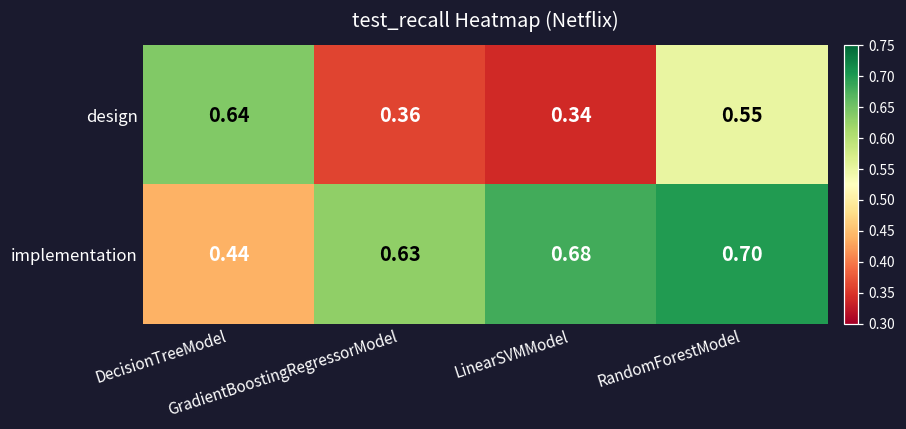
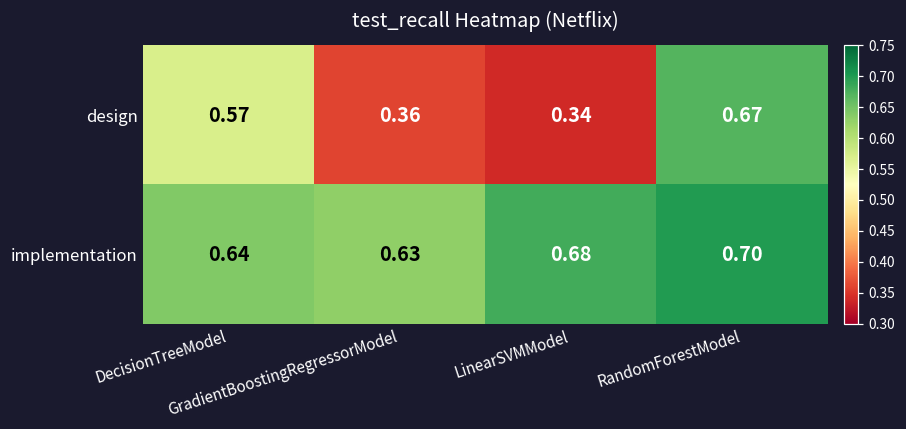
  {
    "design": {
-     "DecisionTreeModel": 0.64,
+     "DecisionTreeModel": 0.57,
      "GradientBoostingRegressorModel": 0.36,
      "LinearSVMModel": 0.34,
-     "RandomForestModel": 0.55
+     "RandomForestModel": 0.67
    },
    "implementation": {
-     "DecisionTreeModel": 0.44,
+     "DecisionTreeModel": 0.64,
      "GradientBoostingRegressorModel": 0.63,
      "LinearSVMModel": 0.68,
      "RandomForestModel": 0.70
    }
  }
